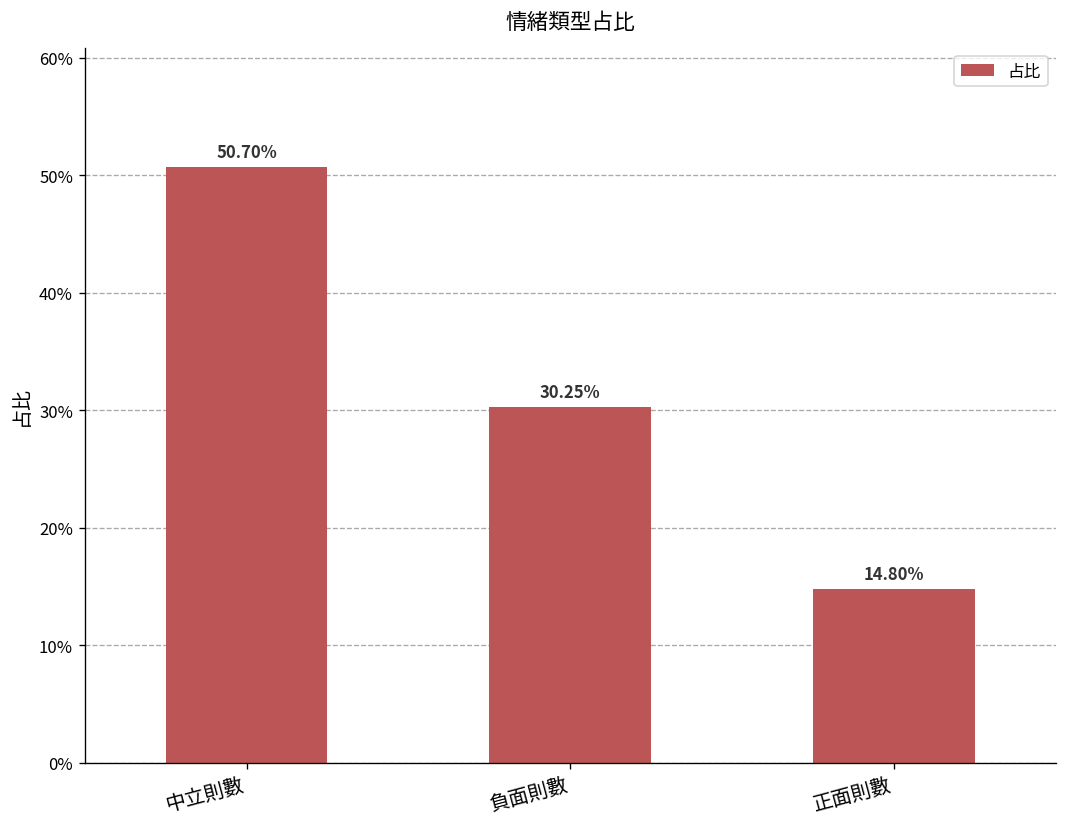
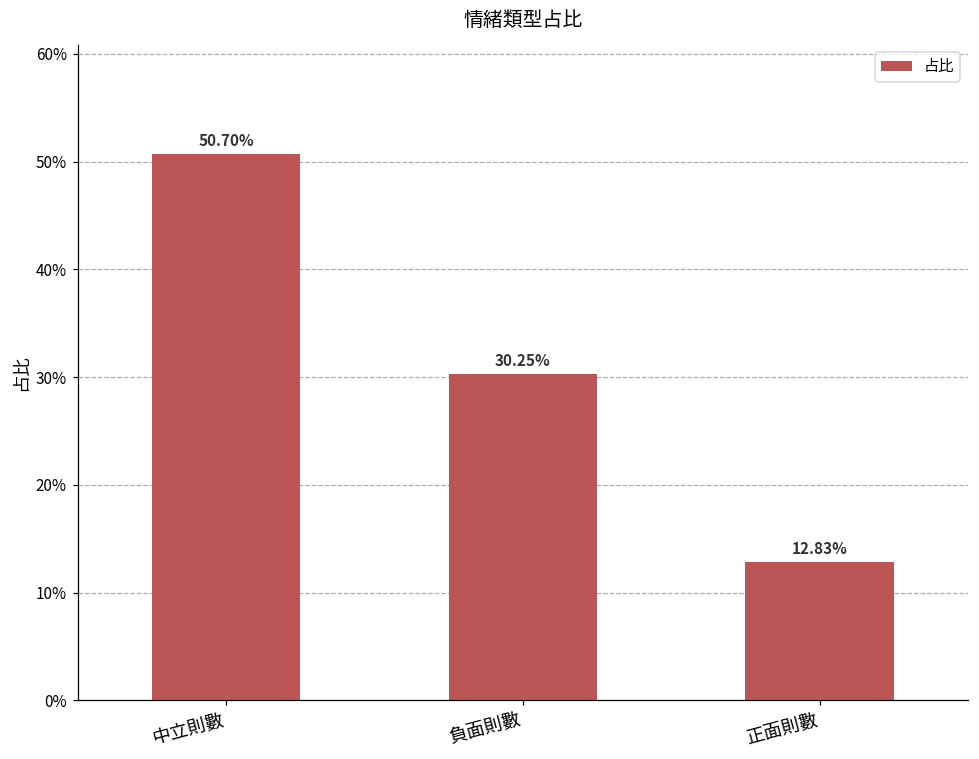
  {
    "中立則數": "50.70%",
    "負面則數": "30.25%",
-   "正面則數": "14.80%"
+   "正面則數": "12.83%"
  }
